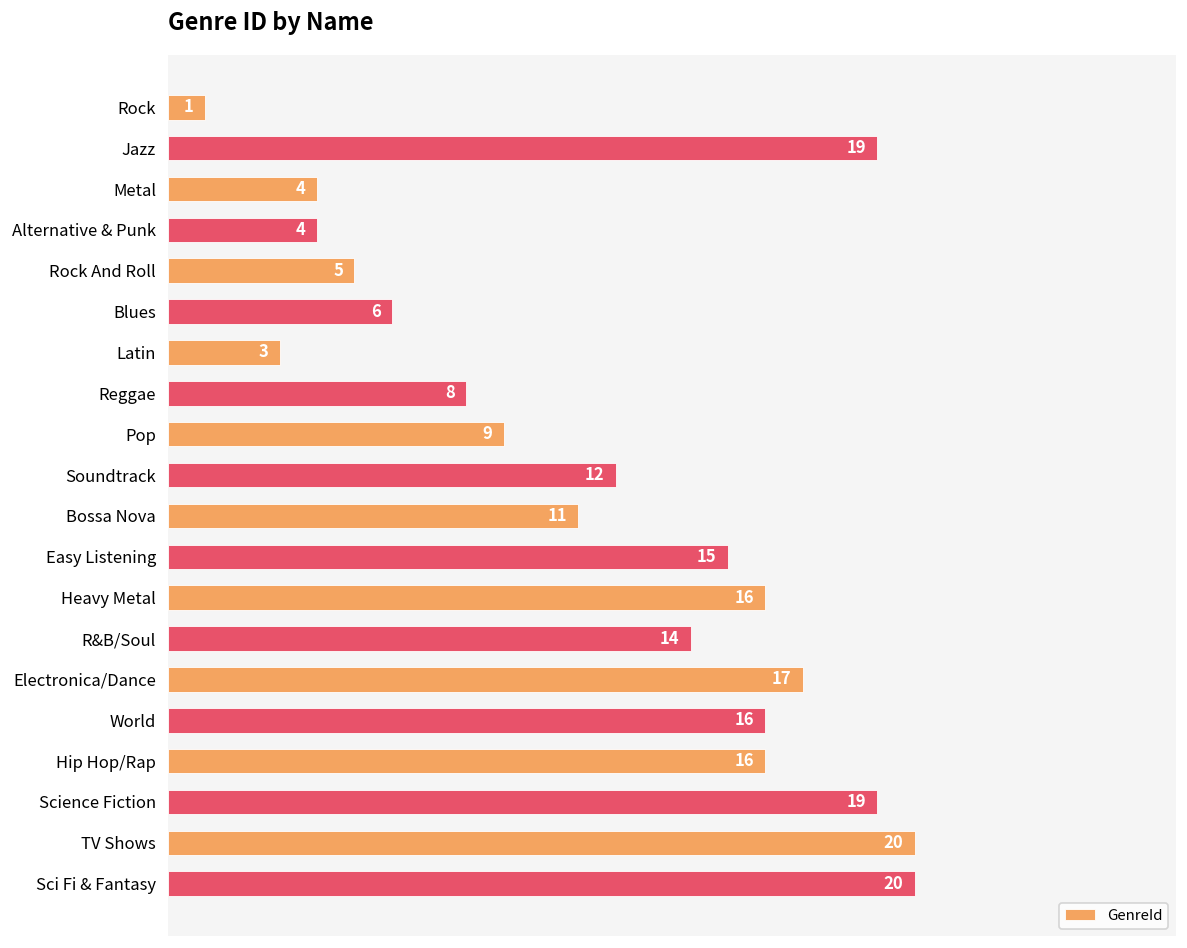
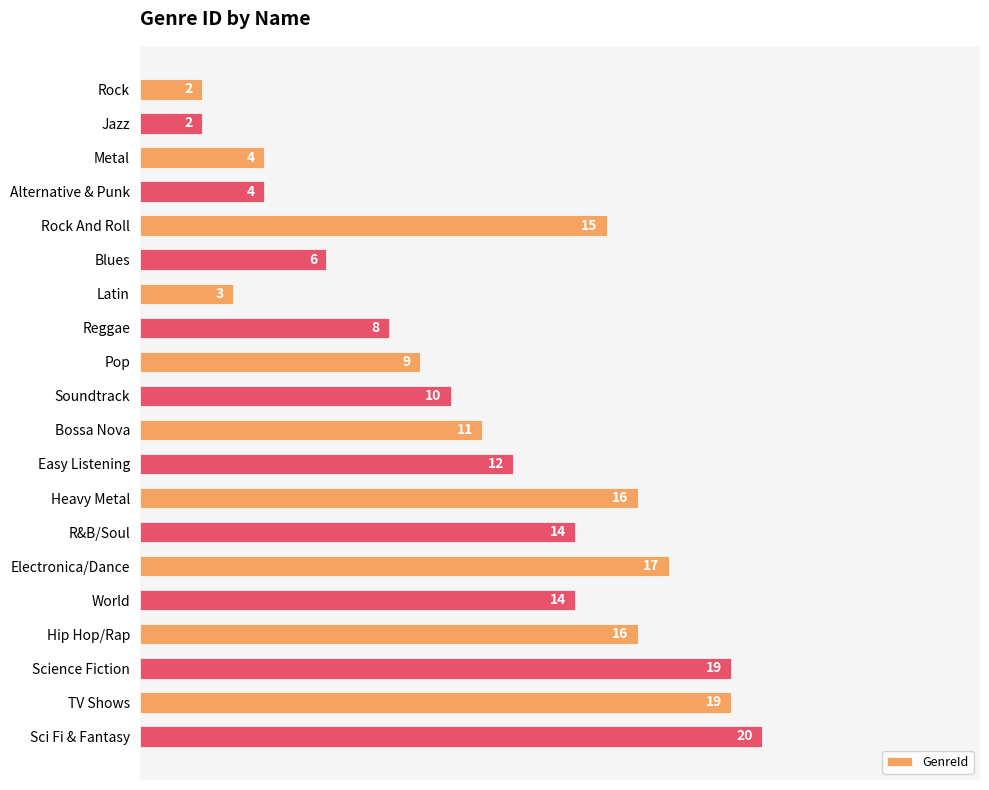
  {
-   "Rock": 1,
-   "Jazz": 19,
+   "Rock": 2,
+   "Jazz": 2,
    "Metal": 4,
    "Alternative & Punk": 4,
-   "Rock And Roll": 5,
+   "Rock And Roll": 15,
    "Blues": 6,
    "Latin": 3,
    "Reggae": 8,
    "Pop": 9,
-   "Soundtrack": 12,
+   "Soundtrack": 10,
    "Bossa Nova": 11,
-   "Easy Listening": 15,
+   "Easy Listening": 12,
    "Heavy Metal": 16,
    "R&B/Soul": 14,
    "Electronica/Dance": 17,
-   "World": 16,
+   "World": 14,
    "Hip Hop/Rap": 16,
    "Science Fiction": 19,
-   "TV Shows": 20,
+   "TV Shows": 19,
    "Sci Fi & Fantasy": 20
  }
